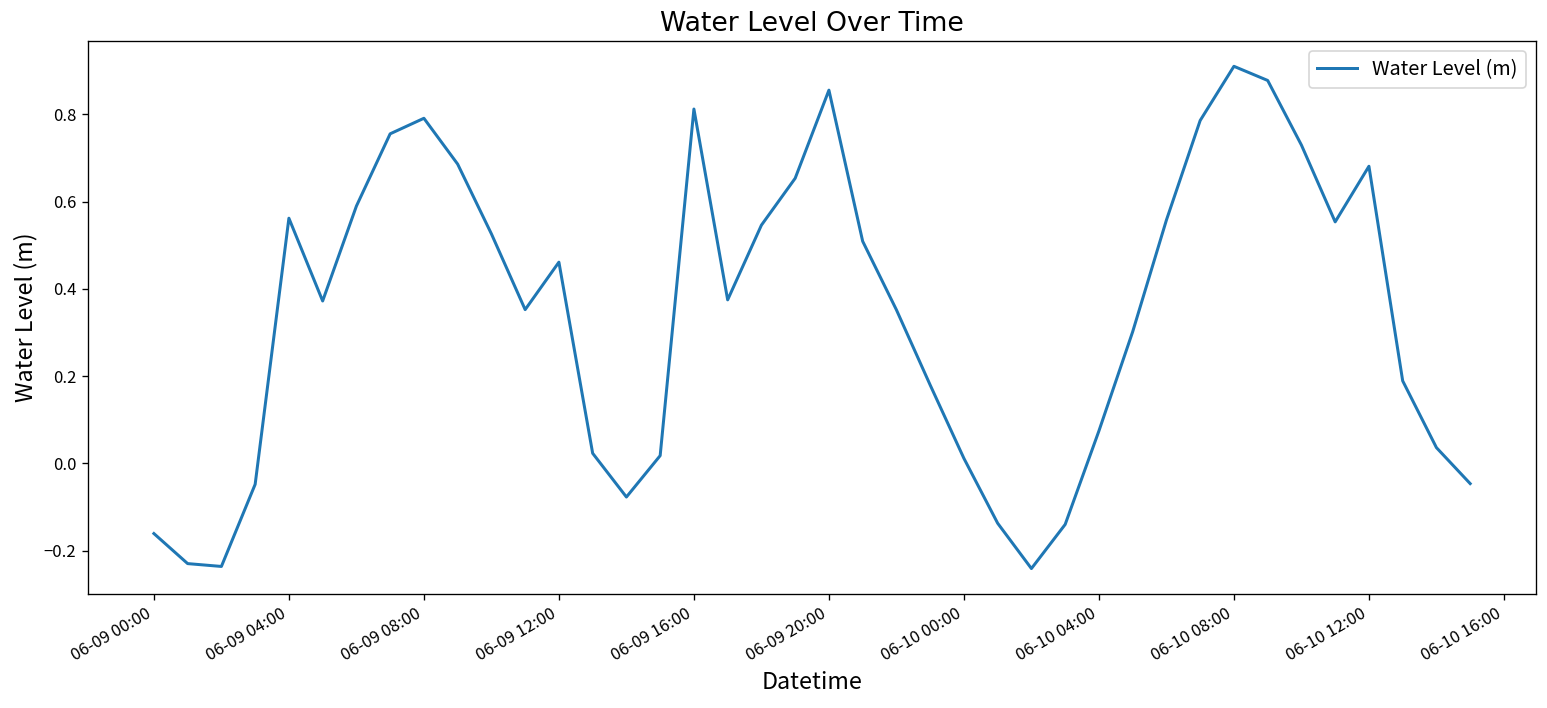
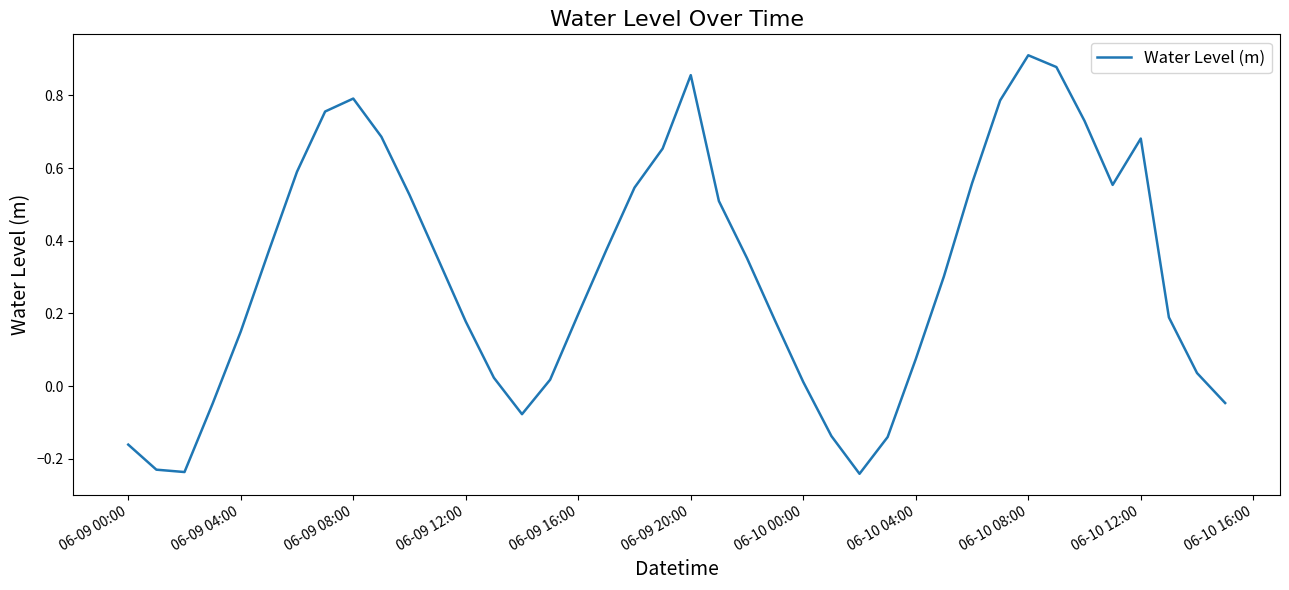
  {
    "06-09 00:00": -0.16,
-   "06-09 04:00": 0.56,
+   "06-09 04:00": 0.15,
    "06-09 08:00": 0.79,
-   "06-09 12:00": 0.46,
-   "06-09 16:00": 0.81,
+   "06-09 12:00": 0.18,
+   "06-09 16:00": 0.20,
    "06-09 20:00": 0.86,
    "06-10 00:00": 0.01,
    "06-10 04:00": 0.07,
    "06-10 08:00": 0.91,
    "06-10 12:00": 0.68
  }
